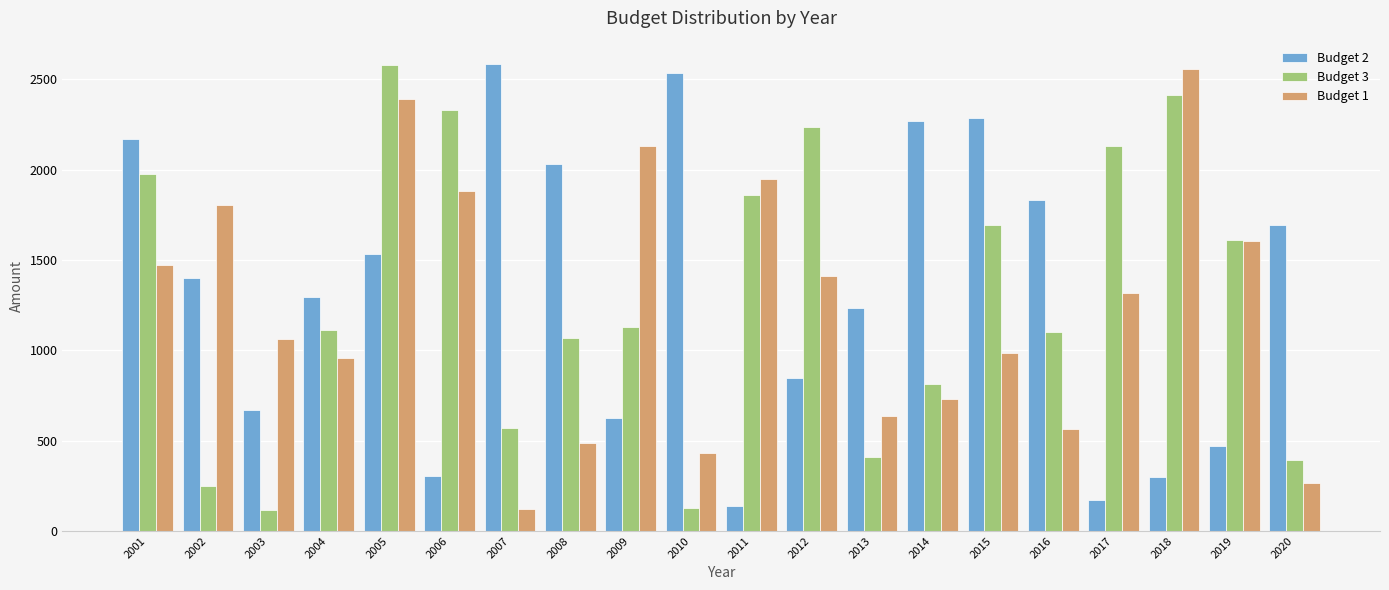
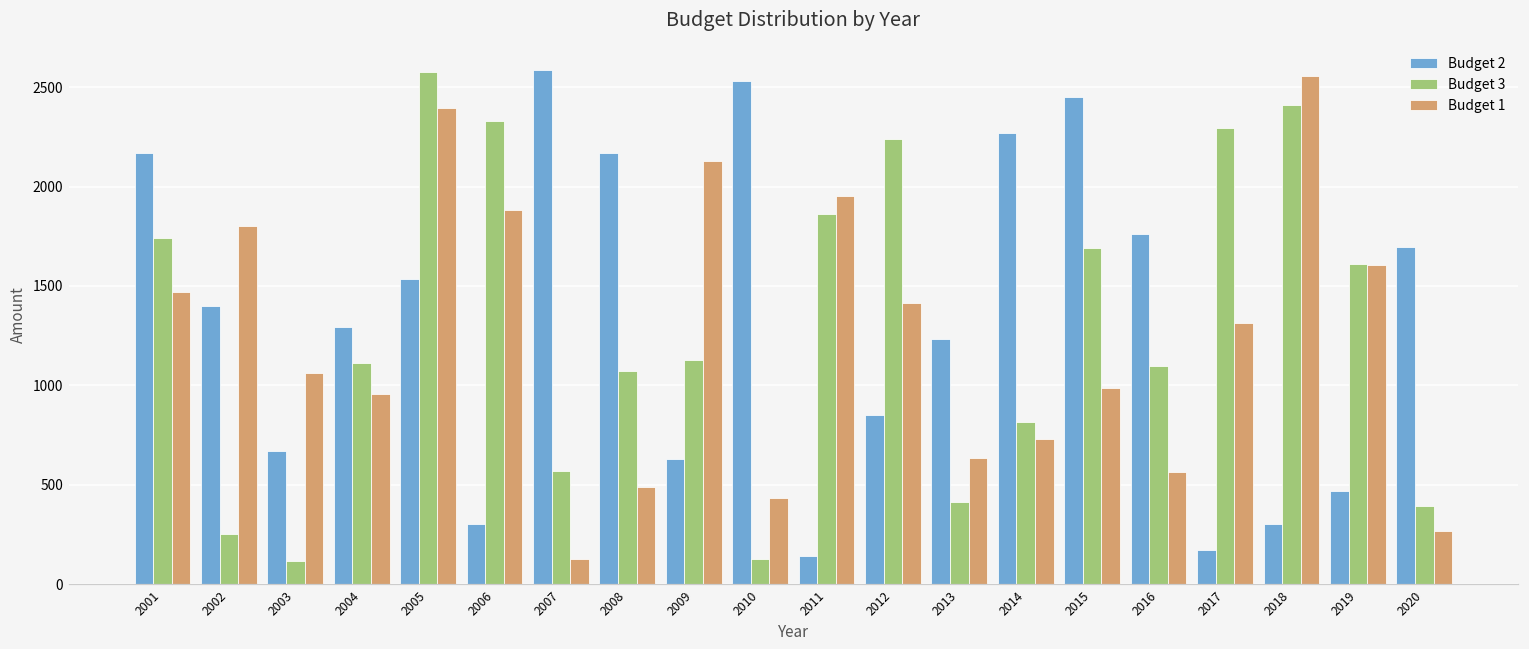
  {
    "Budget 2": {
      "2001": 2170,
      "2002": 1400,
      "2003": 670,
      "2004": 1290,
      "2005": 1530,
      "2006": 300,
      "2007": 2580,
-     "2008": 2030,
+     "2008": 2170,
      "2009": 630,
      "2010": 2530,
      "2011": 140,
      "2012": 850,
      "2013": 1230,
      "2014": 2270,
-     "2015": 2280,
-     "2016": 1830,
+     "2015": 2450,
+     "2016": 1760,
      "2017": 170,
      "2018": 300,
      "2019": 470,
      "2020": 1700
    },
    "Budget 3": {
-     "2001": 1970,
+     "2001": 1740,
      "2002": 250,
      "2003": 120,
      "2004": 1110,
      "2005": 2580,
      "2006": 2330,
      "2007": 570,
      "2008": 1070,
      "2009": 1130,
      "2010": 130,
      "2011": 1860,
      "2012": 2240,
      "2013": 410,
      "2014": 820,
      "2015": 1690,
      "2016": 1100,
-     "2017": 2130,
+     "2017": 2300,
      "2018": 2410,
      "2019": 1610,
      "2020": 400
    },
    "Budget 1": {
      "2001": 1470,
      "2002": 1800,
      "2003": 1060,
      "2004": 960,
      "2005": 2390,
      "2006": 1880,
      "2007": 120,
      "2008": 490,
      "2009": 2130,
      "2010": 430,
      "2011": 1950,
      "2012": 1410,
      "2013": 640,
      "2014": 730,
      "2015": 980,
      "2016": 570,
      "2017": 1320,
      "2018": 2550,
      "2019": 1610,
      "2020": 270
    }
  }
